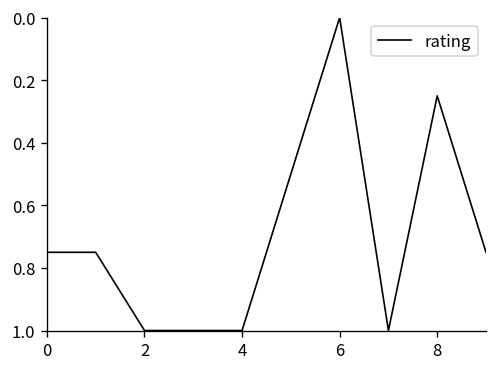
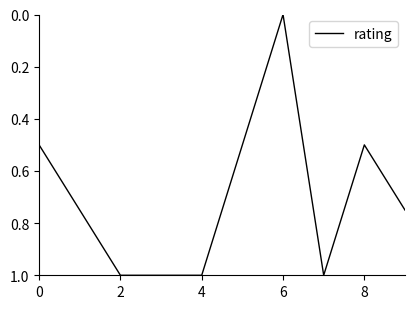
  {
-   "0": 0.75,
+   "0": 0.50,
    "2": 1.00,
    "4": 1.00,
    "6": 0.00,
-   "8": 0.25
+   "8": 0.50
  }
